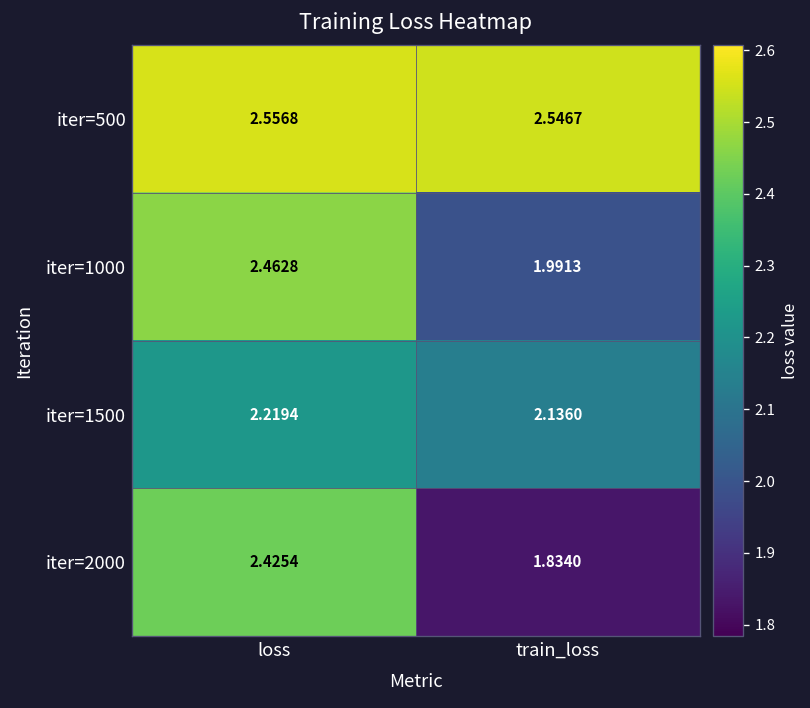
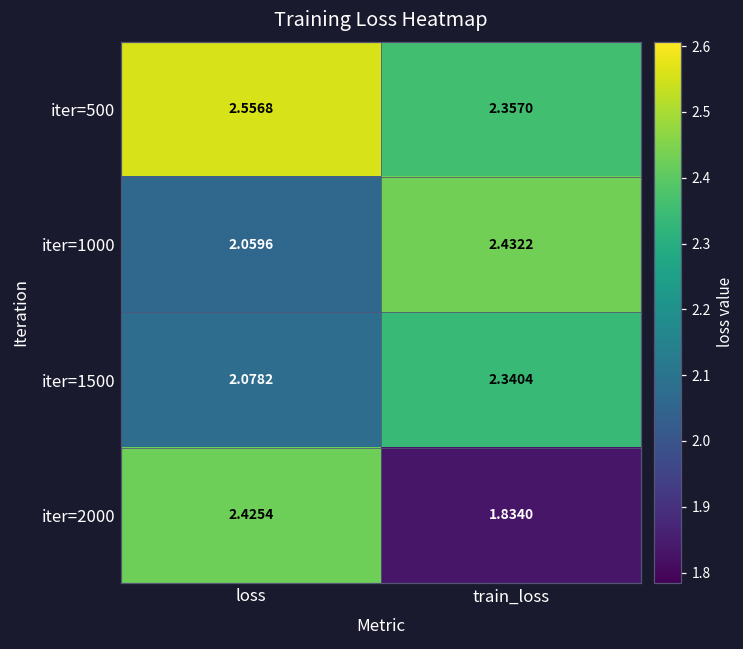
  {
    "iter=500": {
      "loss": 2.5568,
-     "train_loss": 2.5467
+     "train_loss": 2.3570
    },
    "iter=1000": {
-     "loss": 2.4628,
-     "train_loss": 1.9913
+     "loss": 2.0596,
+     "train_loss": 2.4322
    },
    "iter=1500": {
-     "loss": 2.2194,
-     "train_loss": 2.1360
+     "loss": 2.0782,
+     "train_loss": 2.3404
    },
    "iter=2000": {
      "loss": 2.4254,
      "train_loss": 1.8340
    }
  }
